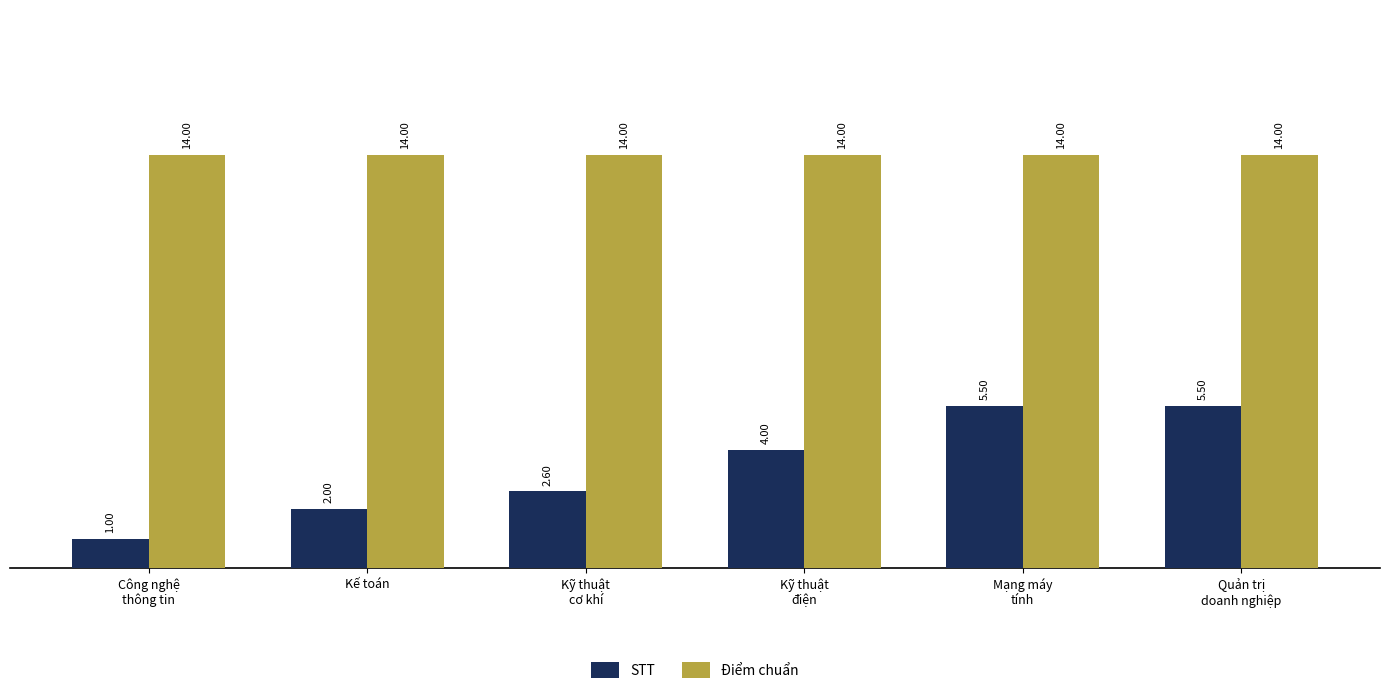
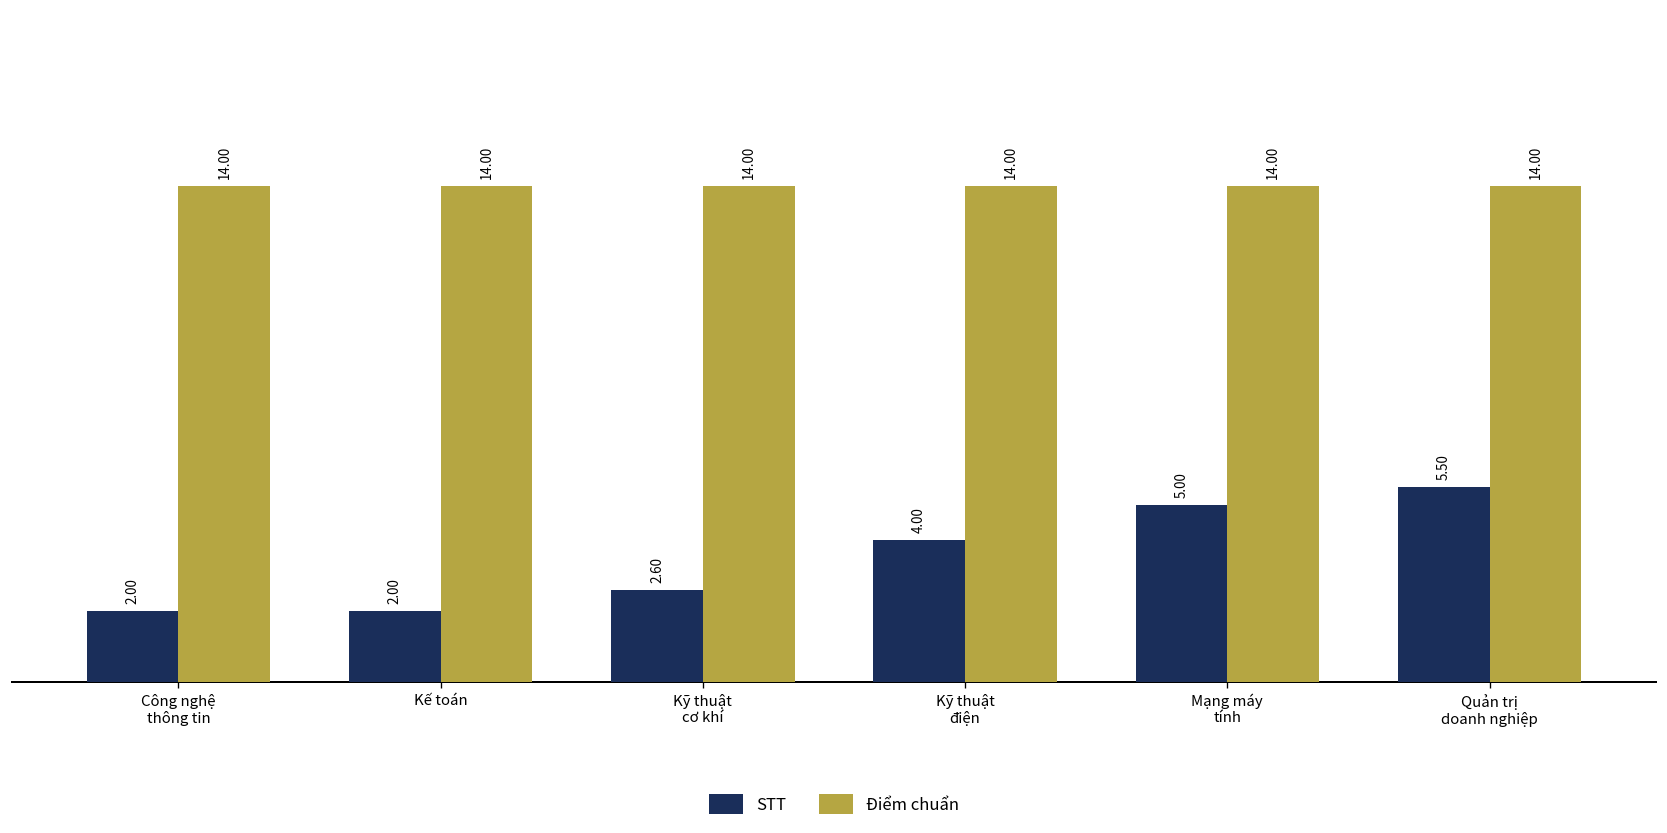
  {
    "STT": {
-     "Công nghệ thông tin": 1.00,
+     "Công nghệ thông tin": 2.00,
      "Kế toán": 2.00,
      "Kỹ thuật cơ khí": 2.60,
      "Kỹ thuật điện": 4.00,
-     "Mạng máy tính": 5.50,
+     "Mạng máy tính": 5.00,
      "Quản trị doanh nghiệp": 5.50
    },
    "Điểm chuẩn": {
      "Công nghệ thông tin": 14.00,
      "Kế toán": 14.00,
      "Kỹ thuật cơ khí": 14.00,
      "Kỹ thuật điện": 14.00,
      "Mạng máy tính": 14.00,
      "Quản trị doanh nghiệp": 14.00
    }
  }
